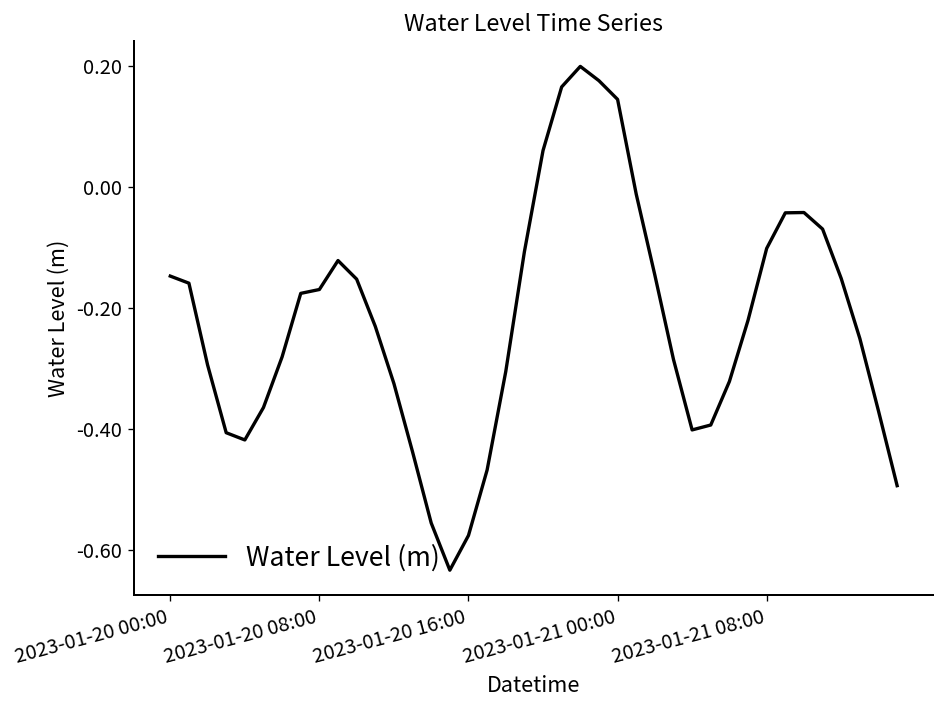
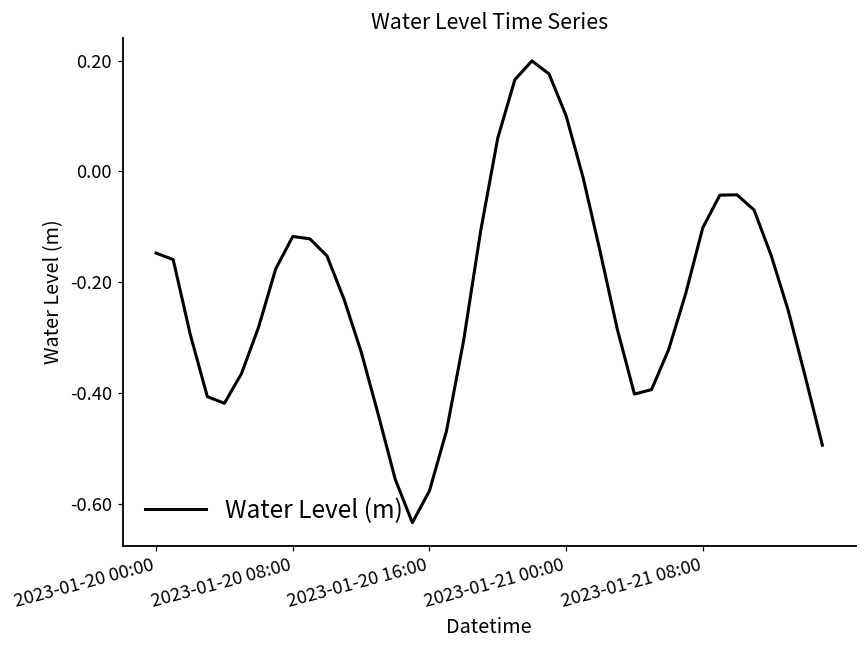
  {
    "2023-01-20 00:00": -0.15,
-   "2023-01-20 08:00": -0.17,
+   "2023-01-20 08:00": -0.12,
    "2023-01-20 16:00": -0.58,
-   "2023-01-21 00:00": 0.15,
+   "2023-01-21 00:00": 0.10,
    "2023-01-21 08:00": -0.10
  }
